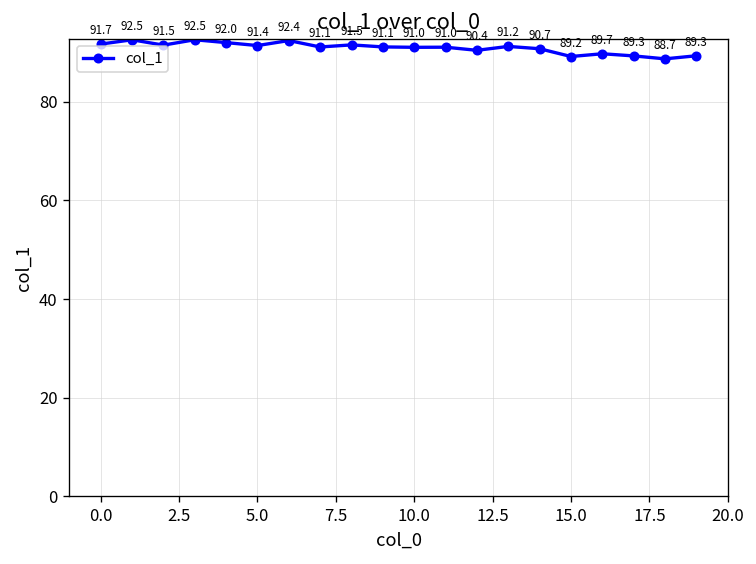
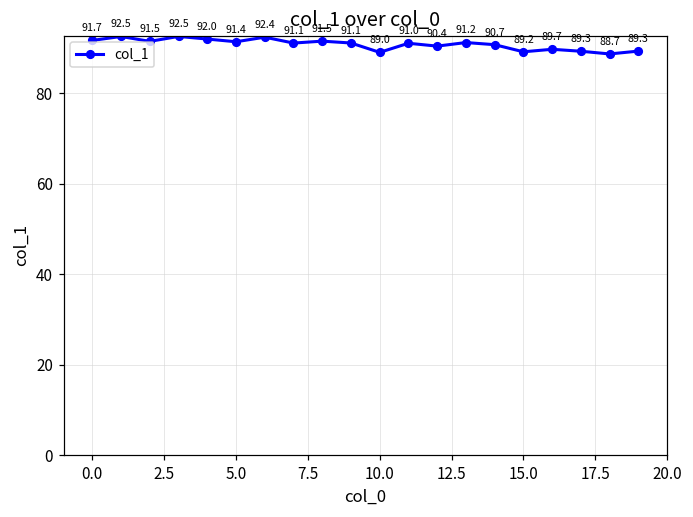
  {
    "0.0": 91.7,
    "5.0": 91.4,
-   "10.0": 91.0,
+   "10.0": 89.0,
    "15.0": 89.2
  }
